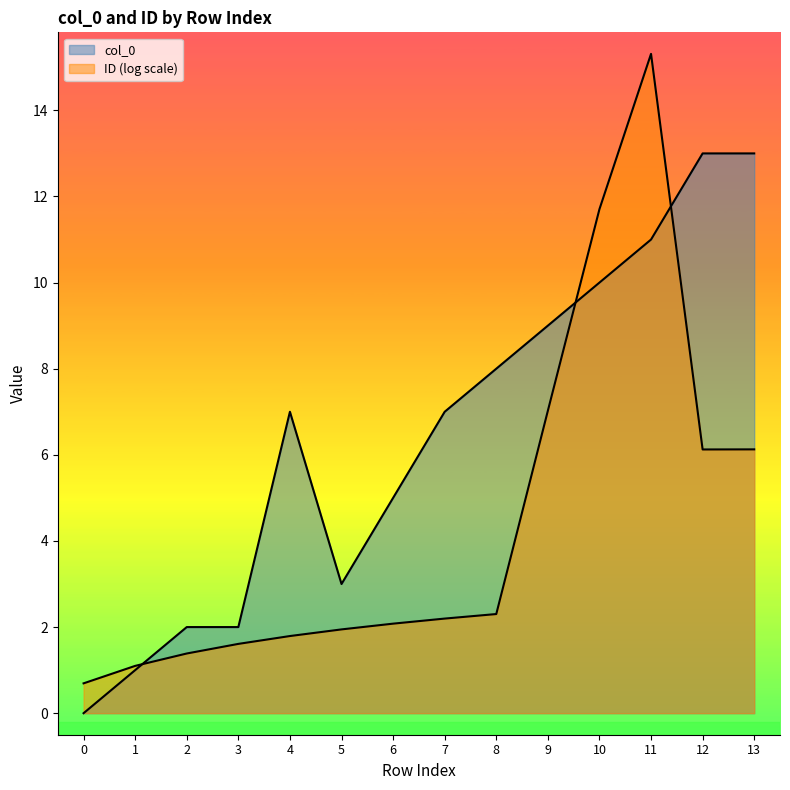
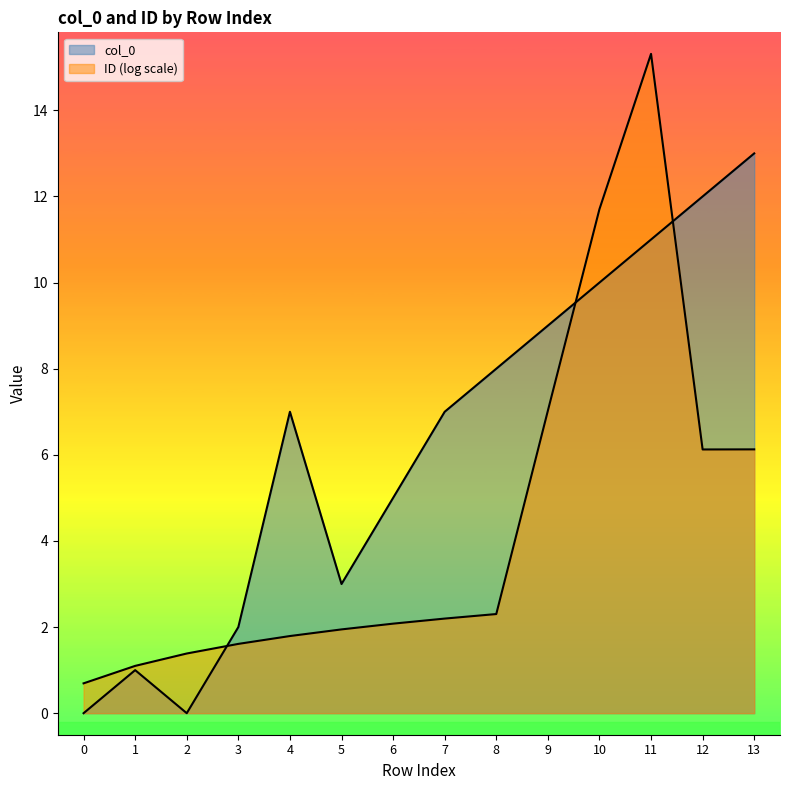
  {
    "col_0": {
      "0": 0,
      "1": 1,
-     "2": 2,
+     "2": 0,
      "3": 2,
      "4": 7,
      "5": 3,
      "6": 5,
      "7": 7,
      "8": 8,
      "9": 9,
      "10": 10,
      "11": 11,
-     "12": 13,
+     "12": 12,
      "13": 13
    },
    "ID (log scale)": {
      "0": 0.7,
      "1": 1.1,
      "2": 1.4,
      "3": 1.6,
      "4": 1.8,
      "5": 2,
      "6": 2.1,
      "7": 2.2,
      "8": 2.3,
      "9": 7,
      "10": 11.7,
      "11": 15.3,
      "12": 6.1,
      "13": 6.1
    }
  }
